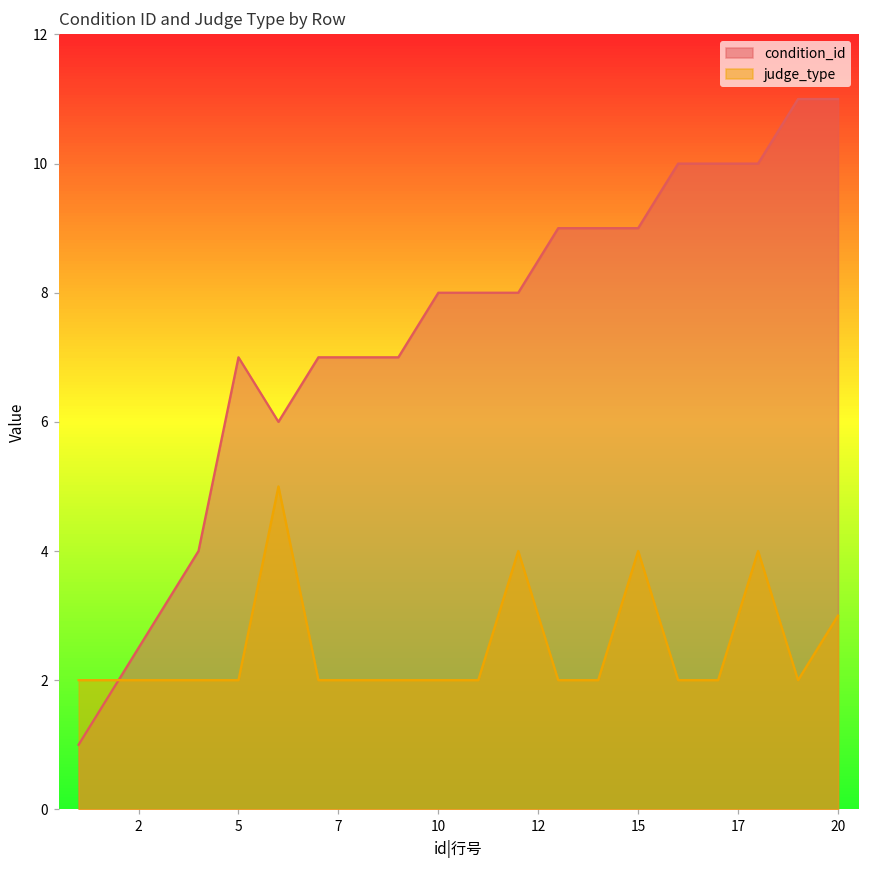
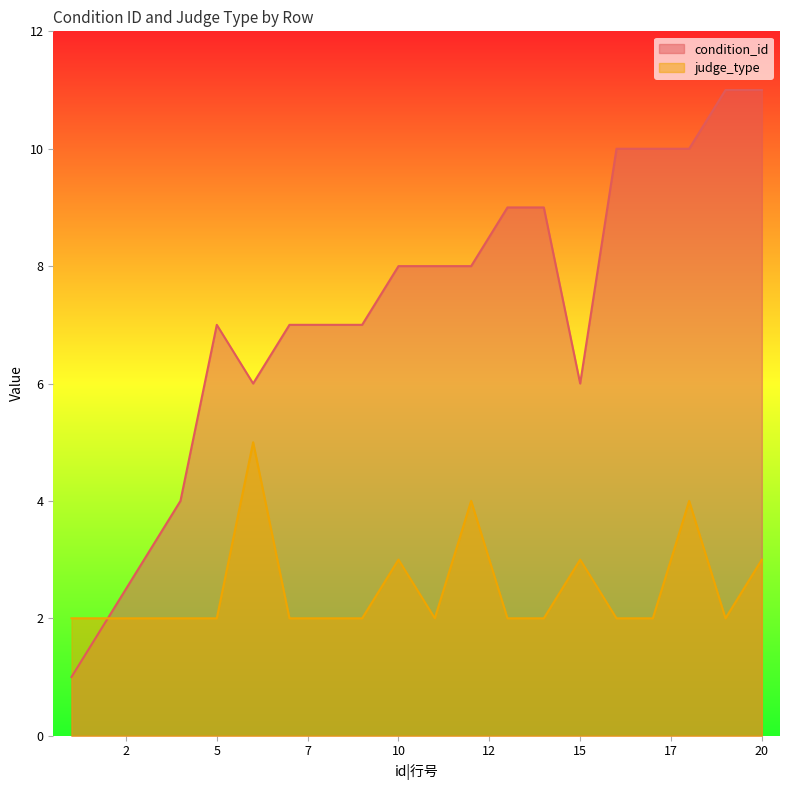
  {
    "condition_id": {
      "5": 7,
      "10": 8,
-     "15": 9,
+     "15": 6,
      "20": 11
    },
    "judge_type": {
      "5": 2,
-     "10": 2,
-     "15": 4,
+     "10": 3,
+     "15": 3,
      "20": 3
    }
  }
